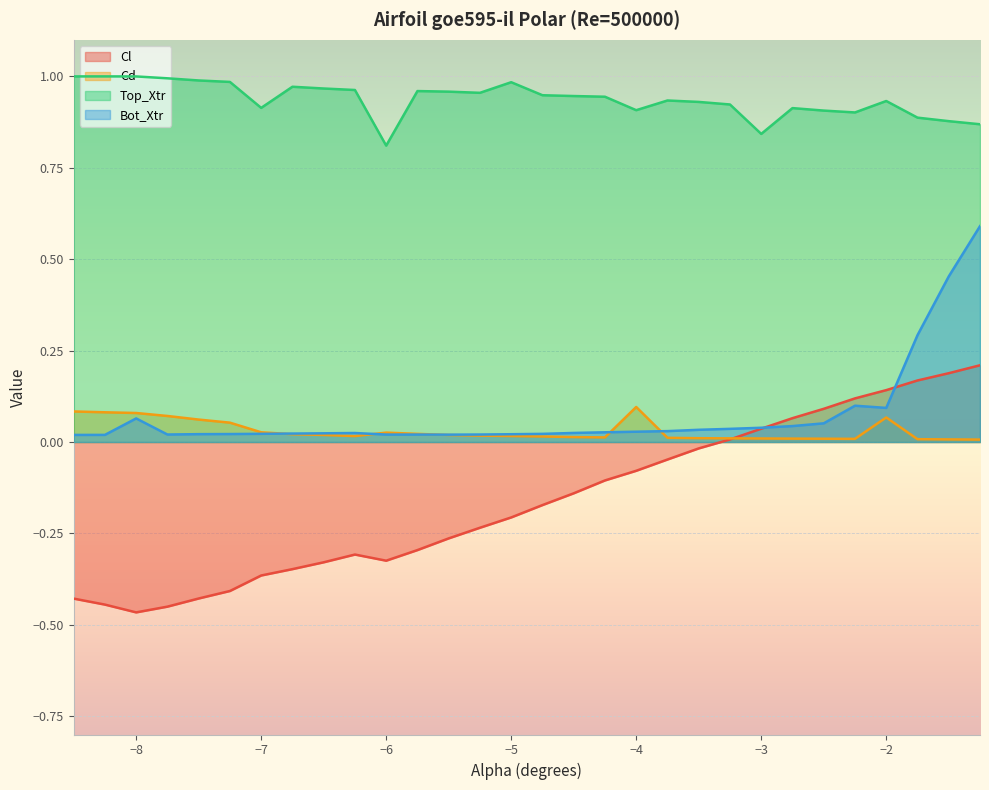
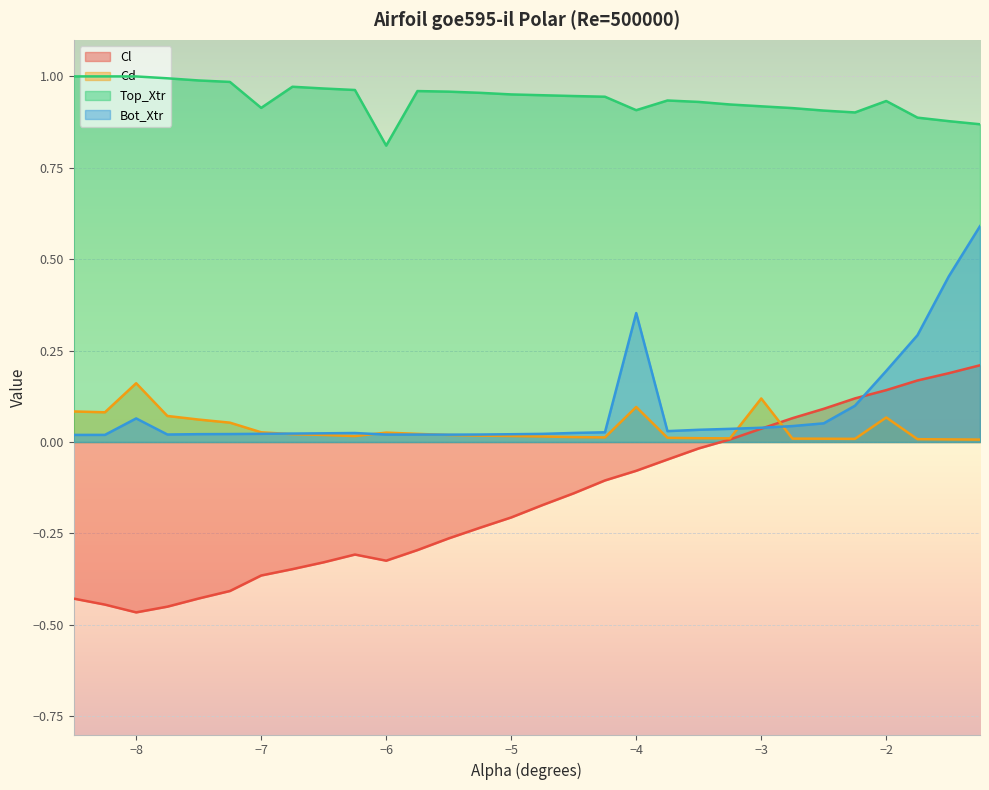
  {
    "Cd": {
-     "−8": 0.08,
+     "−8": 0.16,
      "−4": 0.10,
-     "−3": 0.01,
+     "−3": 0.12,
      "−2": 0.07
    },
    "Top_Xtr": {
      "−7": 0.91,
      "−6": 0.81,
-     "−5": 0.98,
+     "−5": 0.95,
      "−4": 0.91,
-     "−3": 0.84,
+     "−3": 0.92,
      "−2": 0.93
    },
    "Bot_Xtr": {
      "−8": 0.06,
-     "−4": 0.03,
-     "−2": 0.09
+     "−4": 0.35,
+     "−2": 0.19
    }
  }
